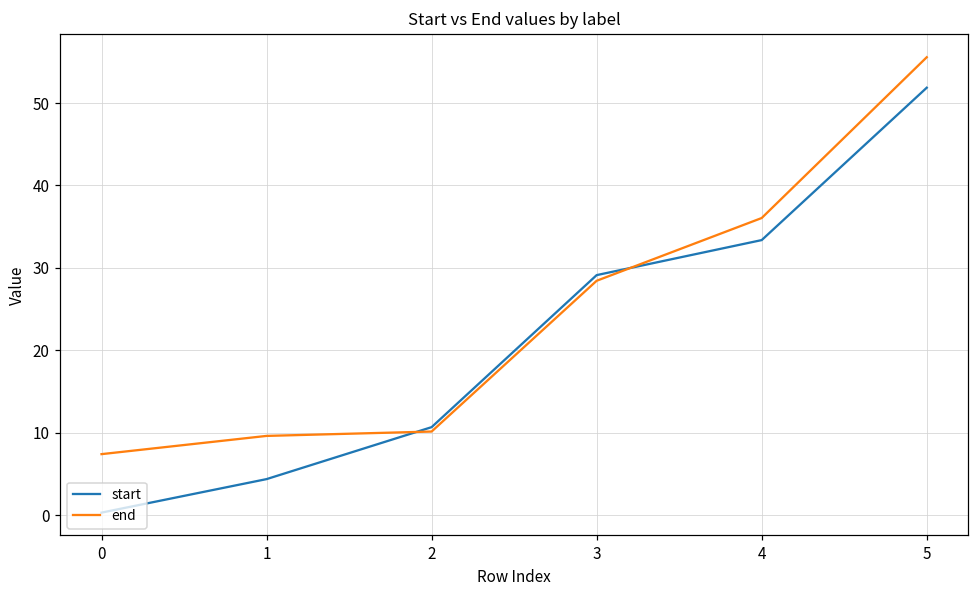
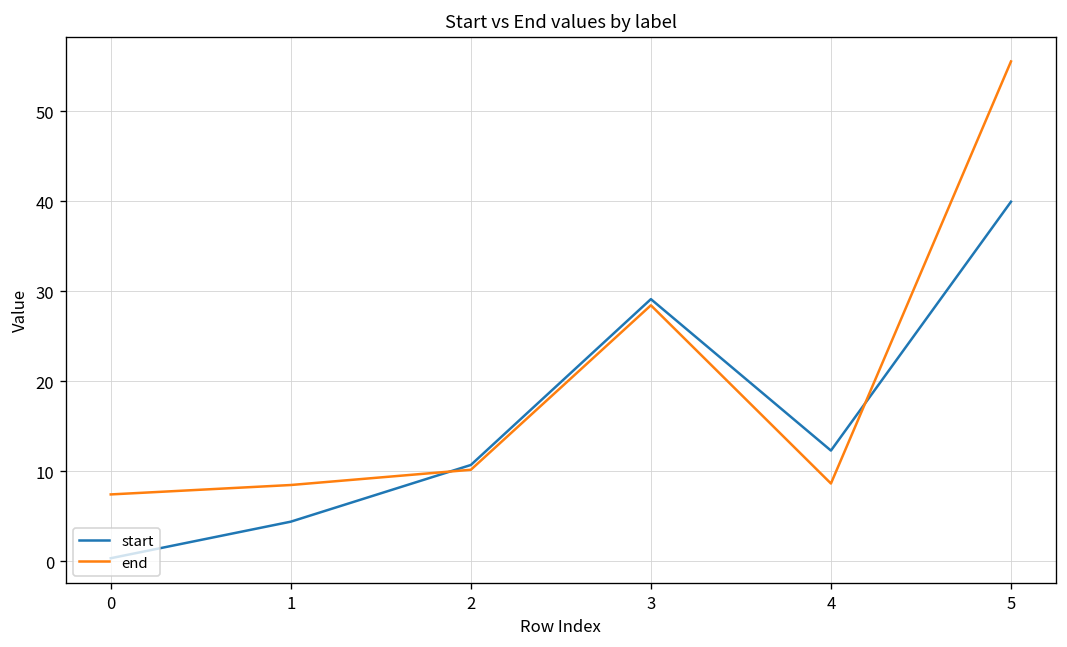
  {
    "start": {
      "1": 4,
      "2": 11,
      "3": 29,
-     "4": 33,
-     "5": 52
+     "4": 12,
+     "5": 40
    },
    "end": {
      "0": 7,
-     "1": 10,
+     "1": 8,
      "2": 10,
      "3": 28,
-     "4": 36,
+     "4": 9,
      "5": 56
    }
  }
